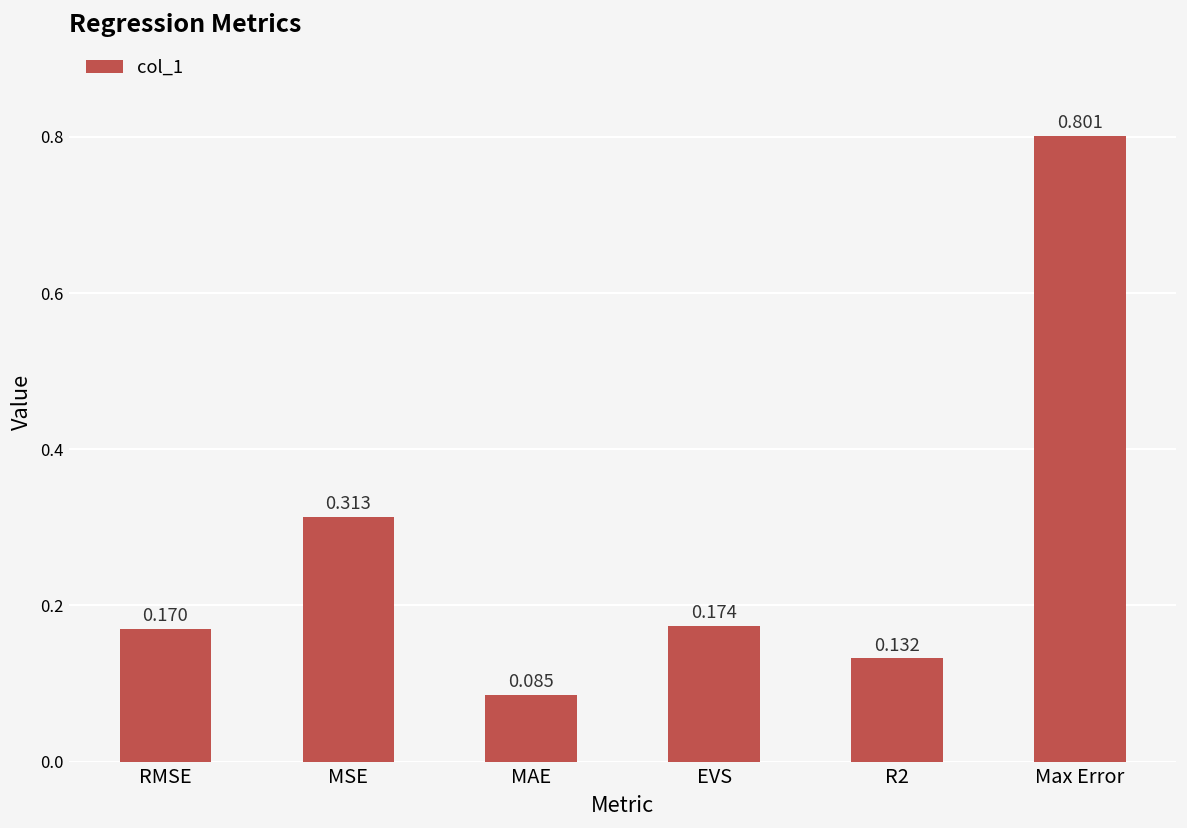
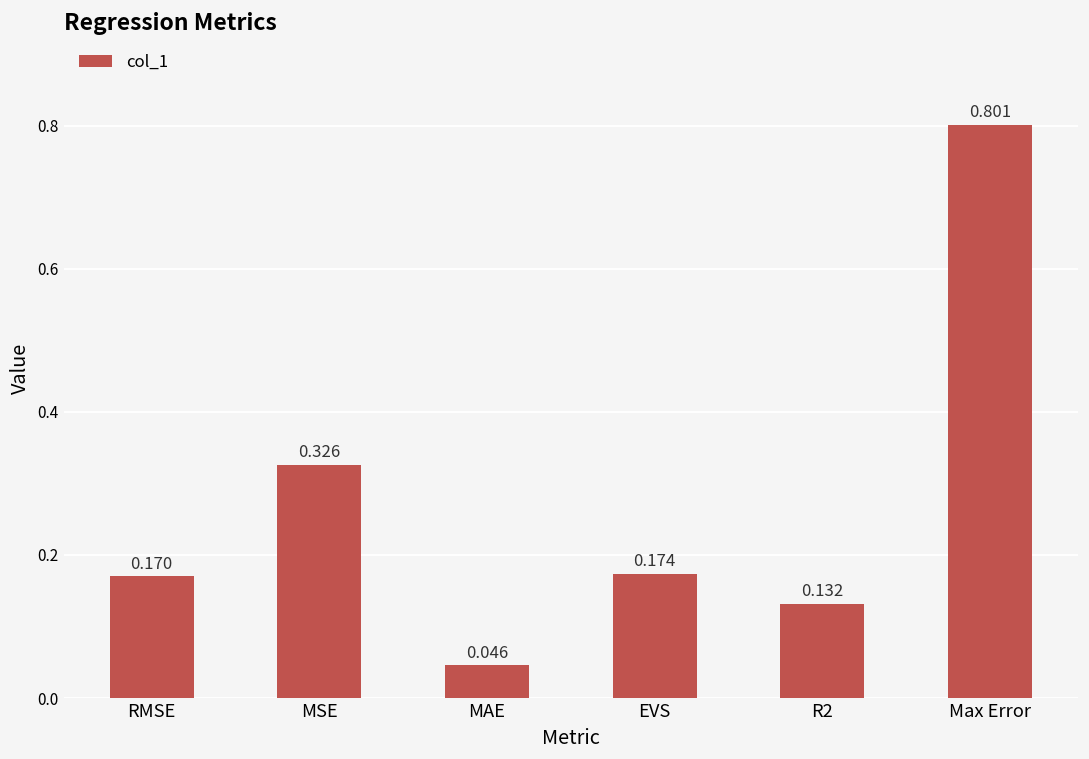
  {
    "RMSE": 0.170,
-   "MSE": 0.313,
-   "MAE": 0.085,
+   "MSE": 0.326,
+   "MAE": 0.046,
    "EVS": 0.174,
    "R2": 0.132,
    "Max Error": 0.801
  }
